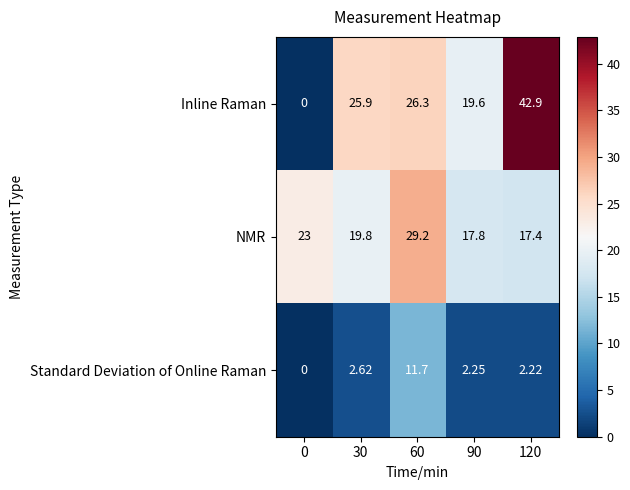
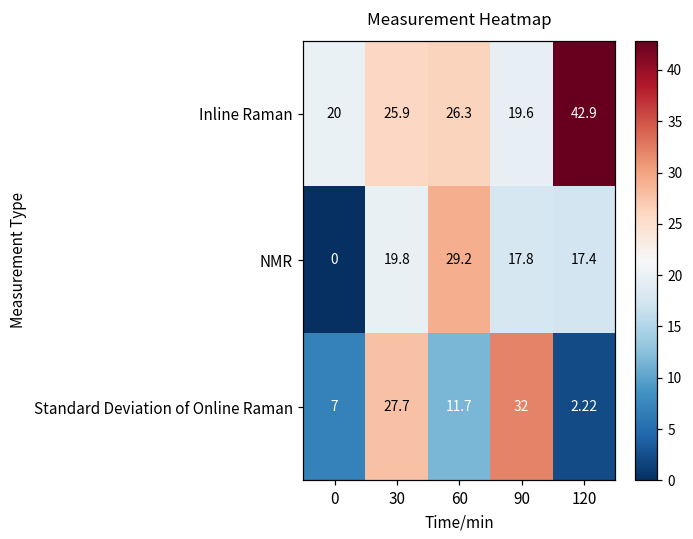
  {
    "Inline Raman": {
-     "0": 0,
+     "0": 20,
      "30": 25.9,
      "60": 26.3,
      "90": 19.6,
      "120": 42.9
    },
    "NMR": {
-     "0": 23,
+     "0": 0,
      "30": 19.8,
      "60": 29.2,
      "90": 17.8,
      "120": 17.4
    },
    "Standard Deviation of Online Raman": {
-     "0": 0,
-     "30": 2.62,
+     "0": 7,
+     "30": 27.7,
      "60": 11.7,
-     "90": 2.25,
+     "90": 32,
      "120": 2.22
    }
  }
